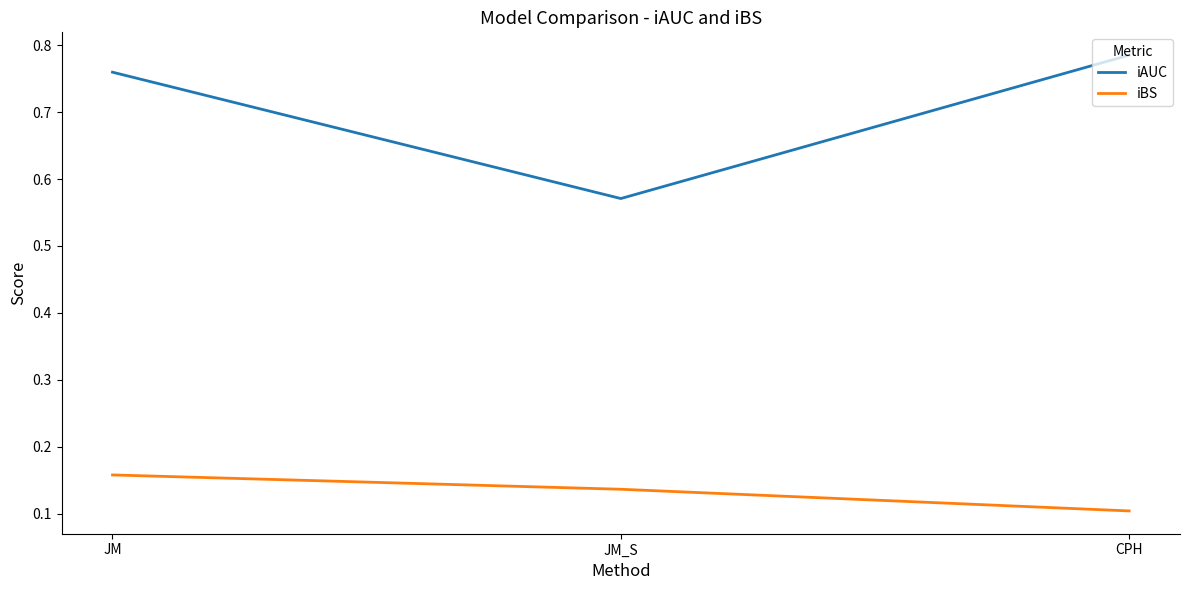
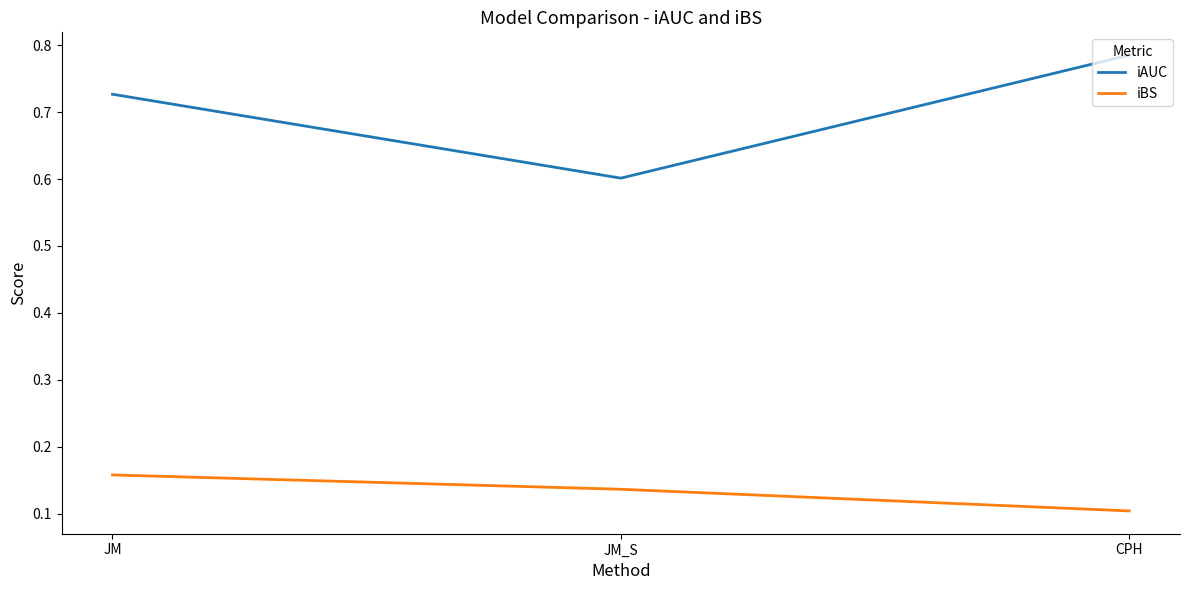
  {
    "iAUC": {
-     "JM": 0.76,
-     "JM_S": 0.57
+     "JM": 0.73,
+     "JM_S": 0.60
    },
    "iBS": {
      "JM": 0.16,
      "JM_S": 0.14,
      "CPH": 0.10
    }
  }
